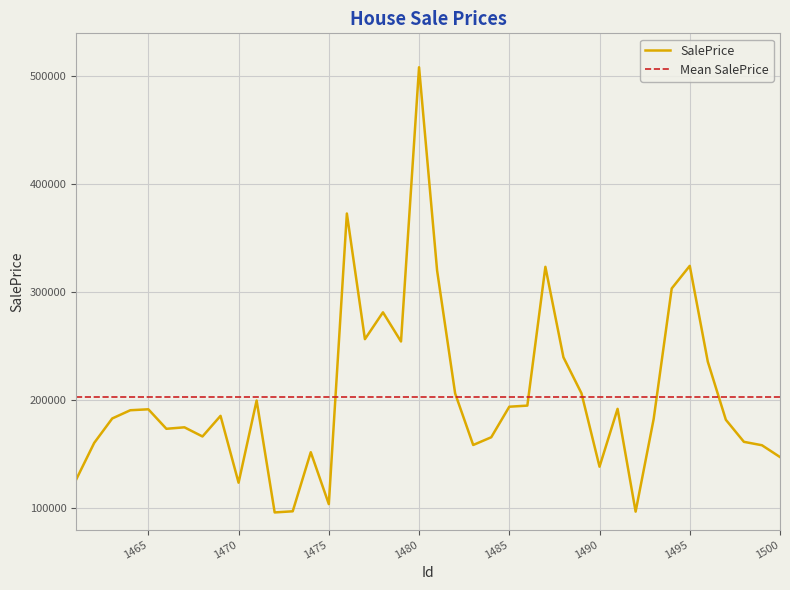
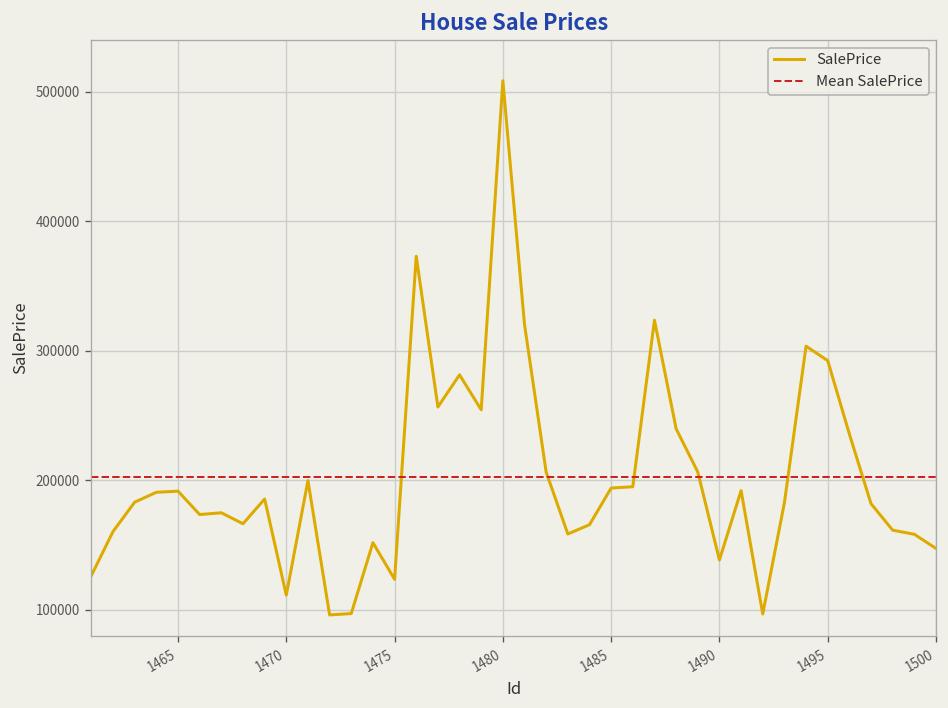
  {
    "1465": 192000,
-   "1470": 124000,
-   "1475": 104000,
+   "1470": 111000,
+   "1475": 124000,
    "1480": 509000,
    "1485": 194000,
    "1490": 138000,
-   "1495": 324000,
+   "1495": 292000,
    "1500": 147000
  }
